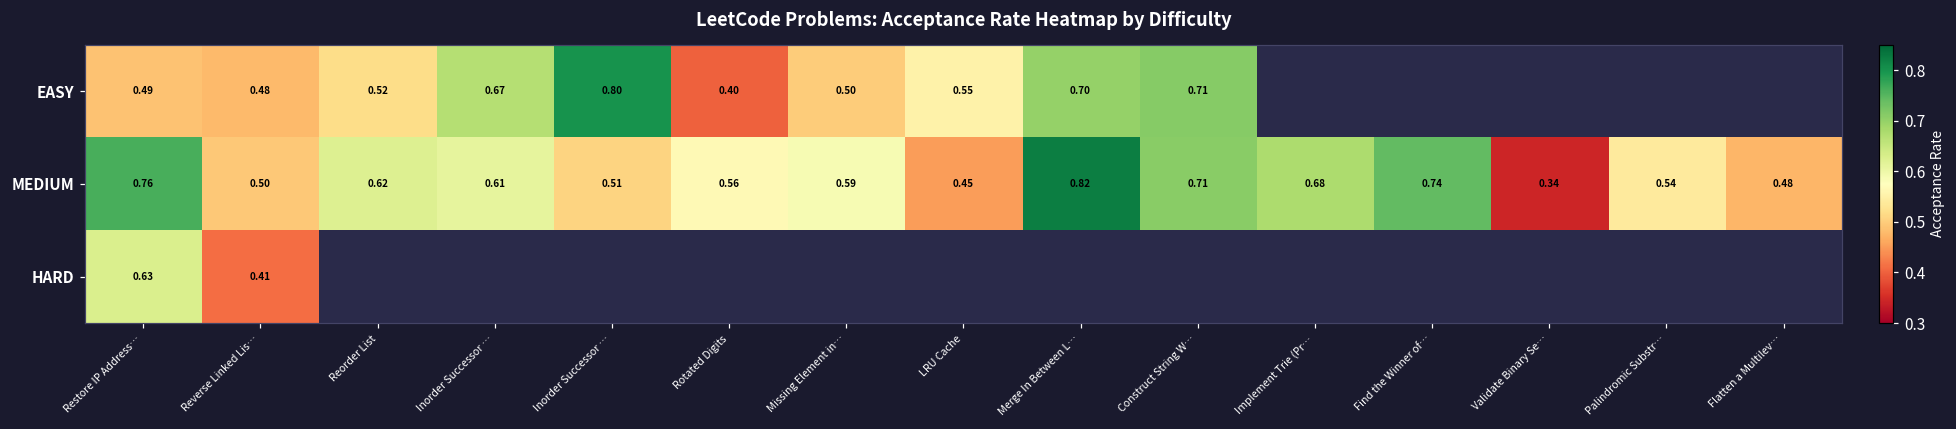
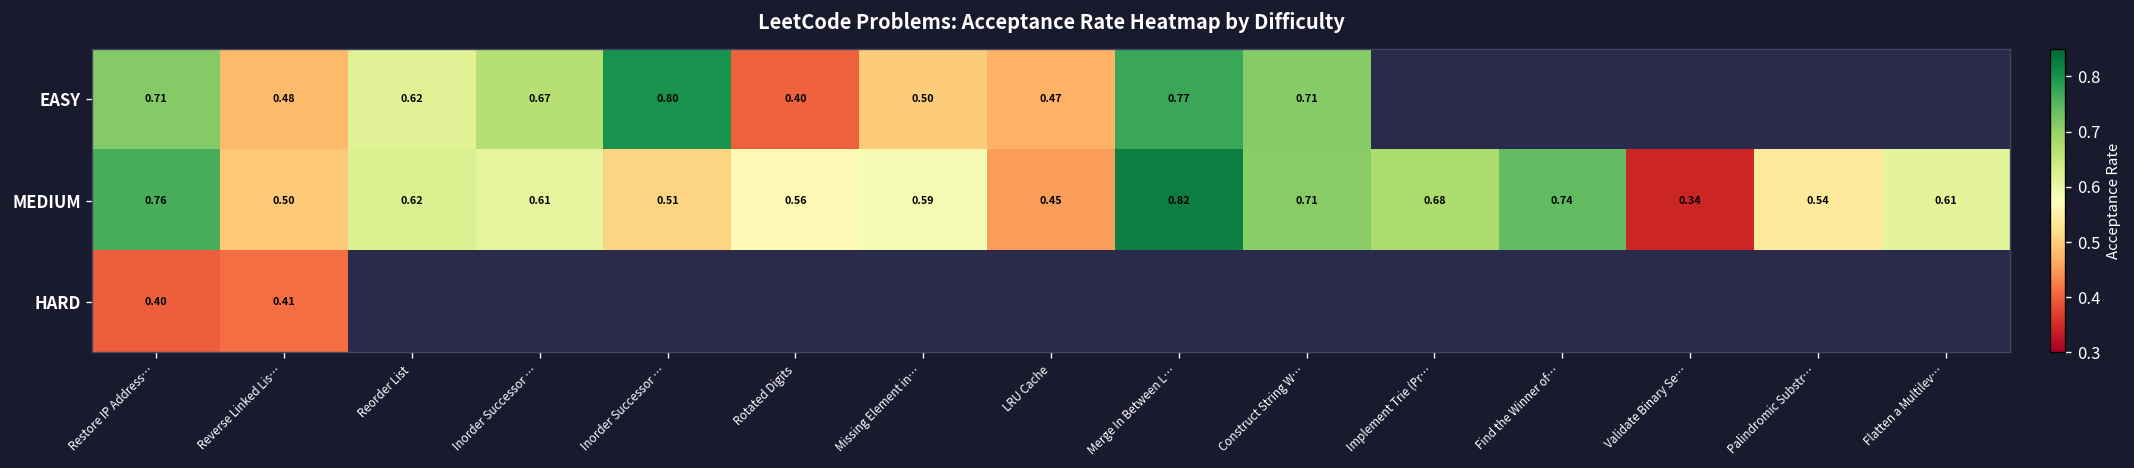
  {
    "EASY": {
-     "Restore IP Address…": 0.49,
+     "Restore IP Address…": 0.71,
      "Reverse Linked Lis…": 0.48,
-     "Reorder List": 0.52,
+     "Reorder List": 0.62,
      "Rotated Digits": 0.40,
      "Missing Element in…": 0.50,
-     "LRU Cache": 0.55,
-     "Merge In Between L…": 0.70,
+     "LRU Cache": 0.47,
+     "Merge In Between L…": 0.77,
      "Construct String W…": 0.71
    },
    "MEDIUM": {
      "Restore IP Address…": 0.76,
      "Reverse Linked Lis…": 0.50,
      "Reorder List": 0.62,
      "Rotated Digits": 0.56,
      "Missing Element in…": 0.59,
      "LRU Cache": 0.45,
      "Merge In Between L…": 0.82,
      "Construct String W…": 0.71,
      "Implement Trie (Pr…": 0.68,
      "Find the Winner of…": 0.74,
      "Validate Binary Se…": 0.34,
      "Palindromic Substr…": 0.54,
-     "Flatten a Multilev…": 0.48
+     "Flatten a Multilev…": 0.61
    },
    "HARD": {
-     "Restore IP Address…": 0.63,
+     "Restore IP Address…": 0.40,
      "Reverse Linked Lis…": 0.41
    }
  }
